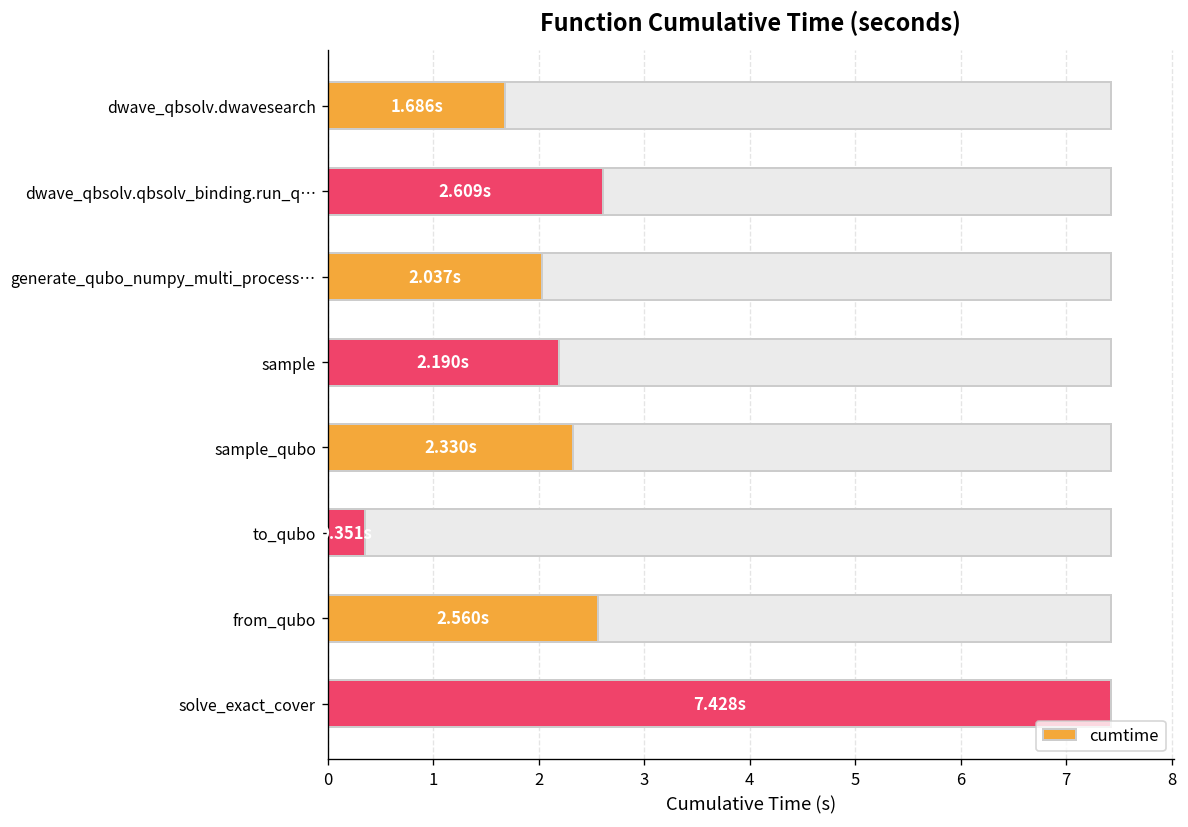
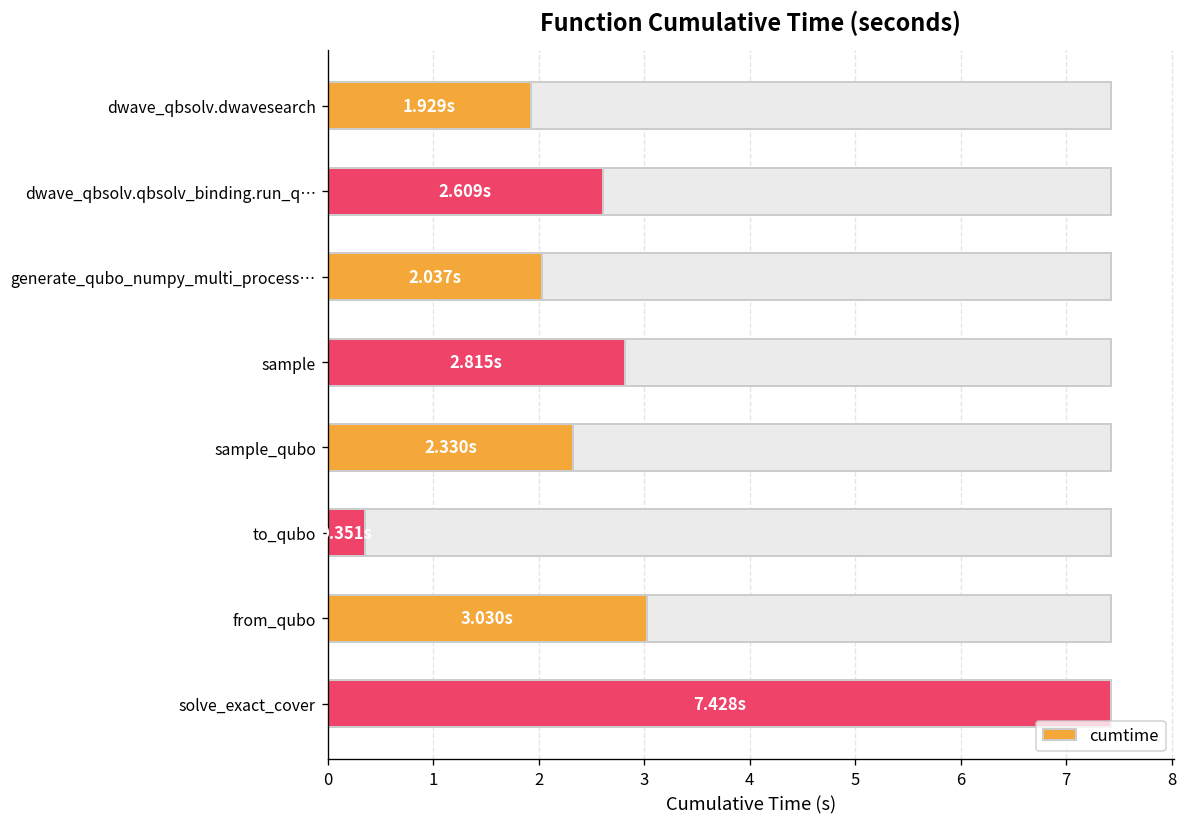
  {
    "cumtime": {
-     "dwave_qbsolv.dwavesearch": "1.686s",
-     "sample": "2.190s",
-     "from_qubo": "2.560s",
+     "dwave_qbsolv.dwavesearch": "1.929s",
+     "sample": "2.815s",
+     "from_qubo": "3.030s",
      "solve_exact_cover": "7.428s"
    }
  }
